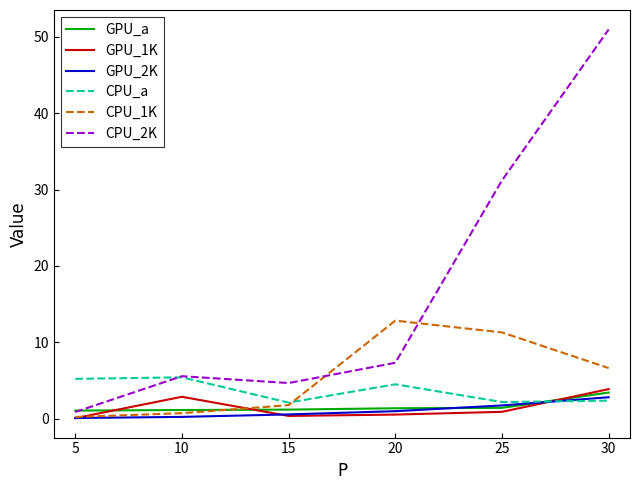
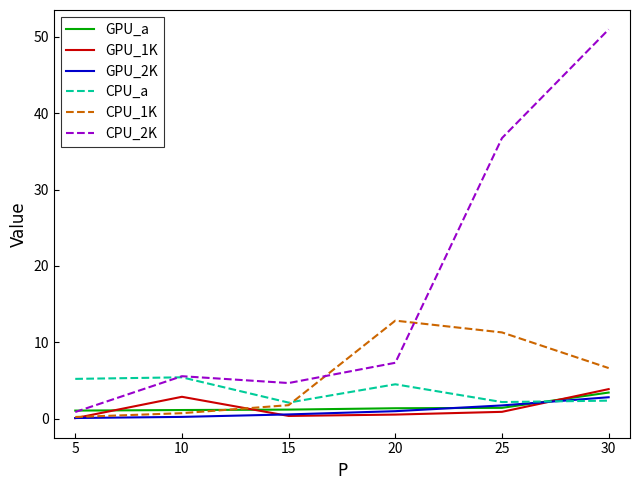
  {
    "GPU_a": {
      "10": 1,
      "15": 1,
      "20": 1,
      "30": 3
    },
    "GPU_1K": {
      "10": 3,
      "20": 1,
      "25": 1,
      "30": 4
    },
    "GPU_2K": {
      "10": 0,
      "20": 1,
      "30": 3
    },
    "CPU_a": {
      "5": 5,
      "15": 2,
      "20": 4,
      "25": 2,
      "30": 2
    },
    "CPU_1K": {
      "10": 1,
      "15": 2,
      "20": 13,
      "25": 11,
      "30": 7
    },
    "CPU_2K": {
      "15": 5,
      "20": 7,
-     "25": 31,
+     "25": 37,
      "30": 51
    }
  }
